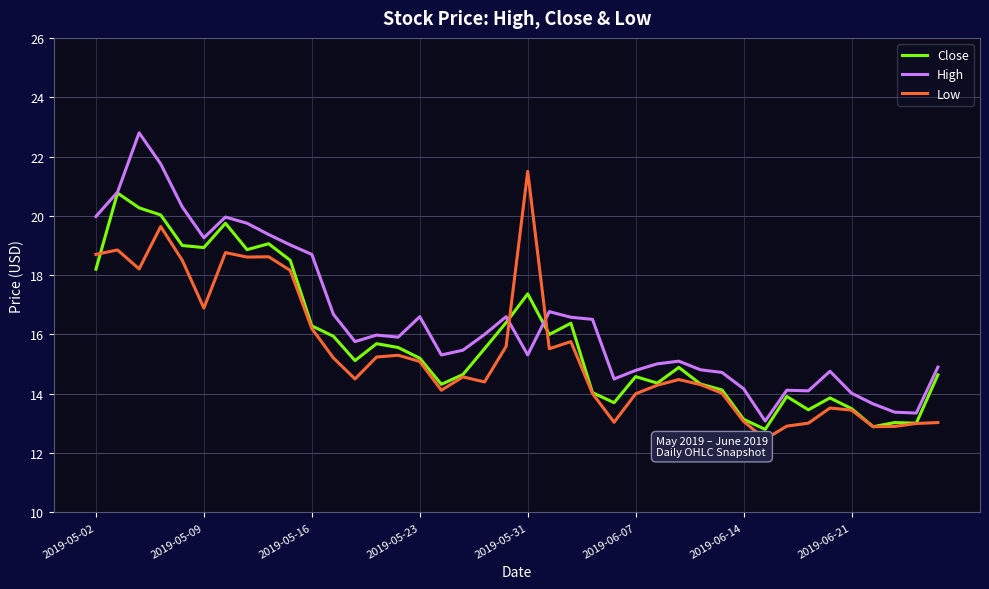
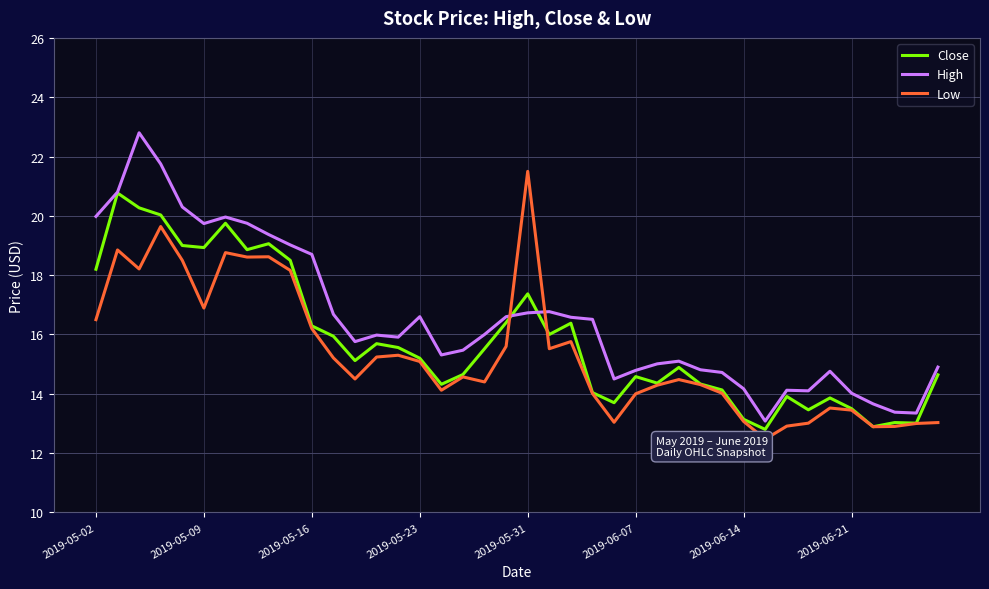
  {
    "Close": {
      "2019-05-02": 18.2,
      "2019-05-09": 18.9,
      "2019-05-16": 16.3,
      "2019-05-23": 15.2,
      "2019-05-31": 17.4,
      "2019-06-07": 14.6
    },
    "High": {
      "2019-05-02": 20.0,
-     "2019-05-09": 19.3,
+     "2019-05-09": 19.7,
      "2019-05-16": 18.7,
      "2019-05-23": 16.6,
-     "2019-05-31": 15.3,
+     "2019-05-31": 16.7,
      "2019-06-07": 14.8,
      "2019-06-14": 14.2,
      "2019-06-21": 14.0
    },
    "Low": {
-     "2019-05-02": 18.7,
+     "2019-05-02": 16.5,
      "2019-05-09": 16.9,
      "2019-05-16": 16.2,
      "2019-05-23": 15.1,
      "2019-05-31": 21.5,
      "2019-06-07": 14.0
    }
  }
